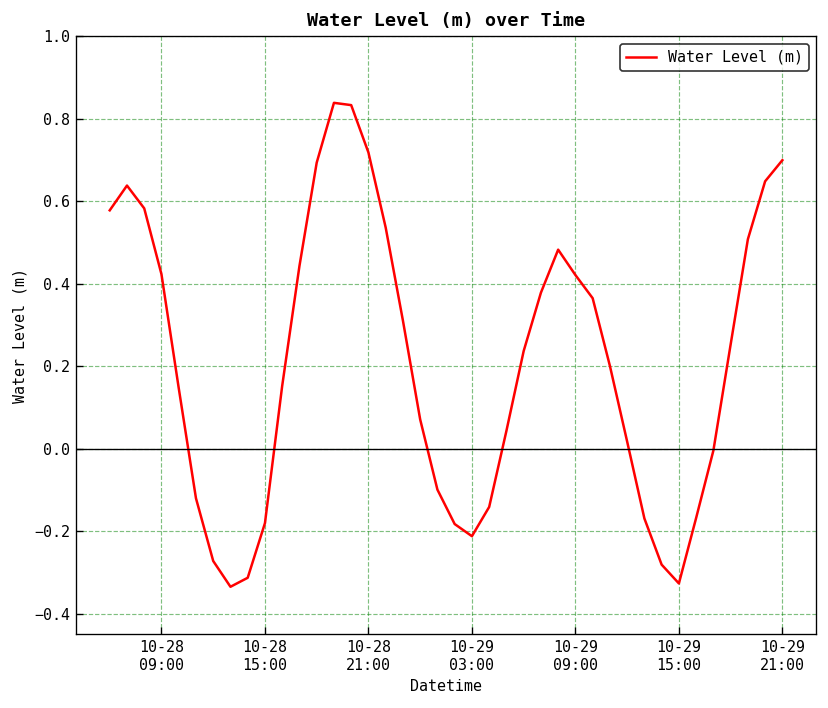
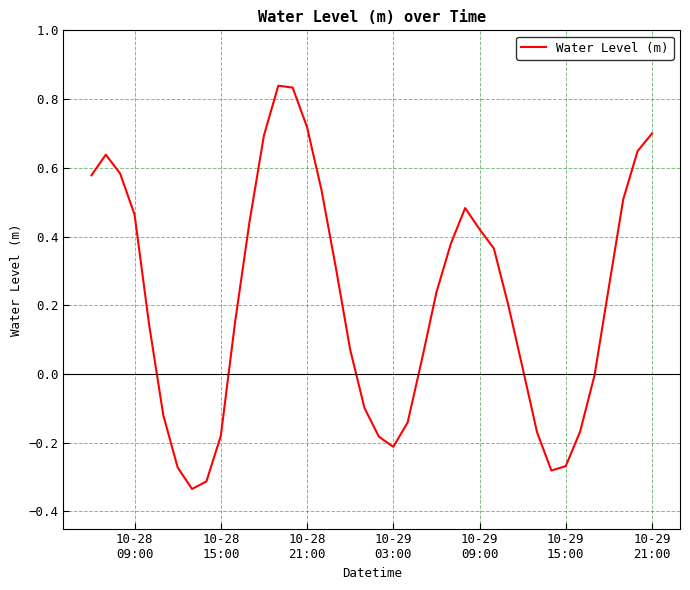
  {
-   "10-28 09:00": 0.42,
+   "10-28 09:00": 0.46,
    "10-28 15:00": -0.18,
    "10-28 21:00": 0.72,
    "10-29 03:00": -0.21,
    "10-29 09:00": 0.42,
-   "10-29 15:00": -0.33,
+   "10-29 15:00": -0.27,
    "10-29 21:00": 0.70
  }
